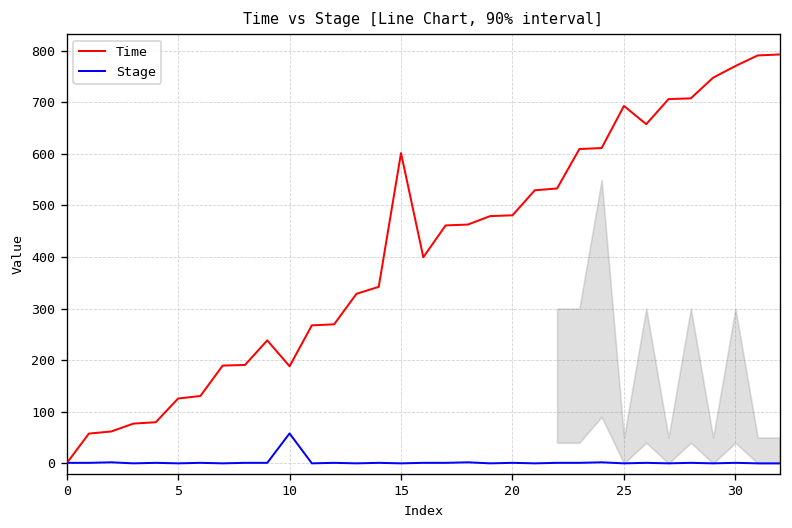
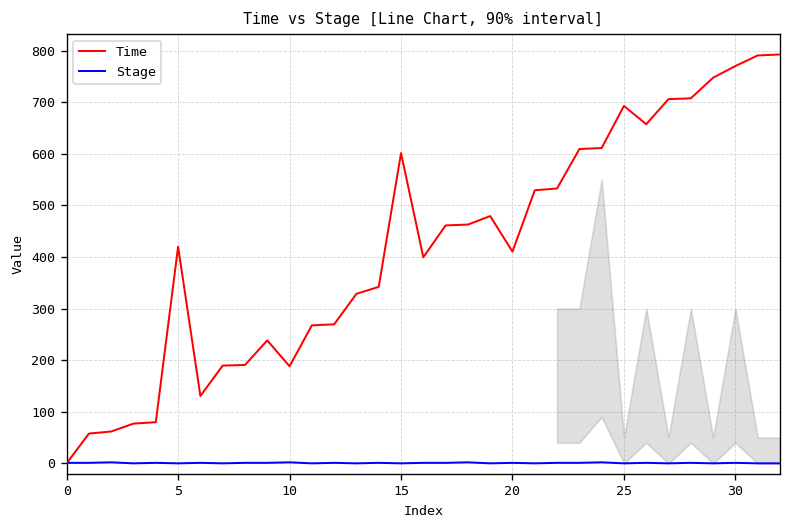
  {
    "Time": {
-     "5": 130,
+     "5": 420,
      "10": 190,
      "15": 600,
-     "20": 480,
+     "20": 410,
      "25": 690,
      "30": 770
    },
    "Stage": {
      "5": 0,
-     "10": 60,
+     "10": 0,
      "15": 0,
      "20": 0,
      "25": 0,
      "30": 0
    }
  }
